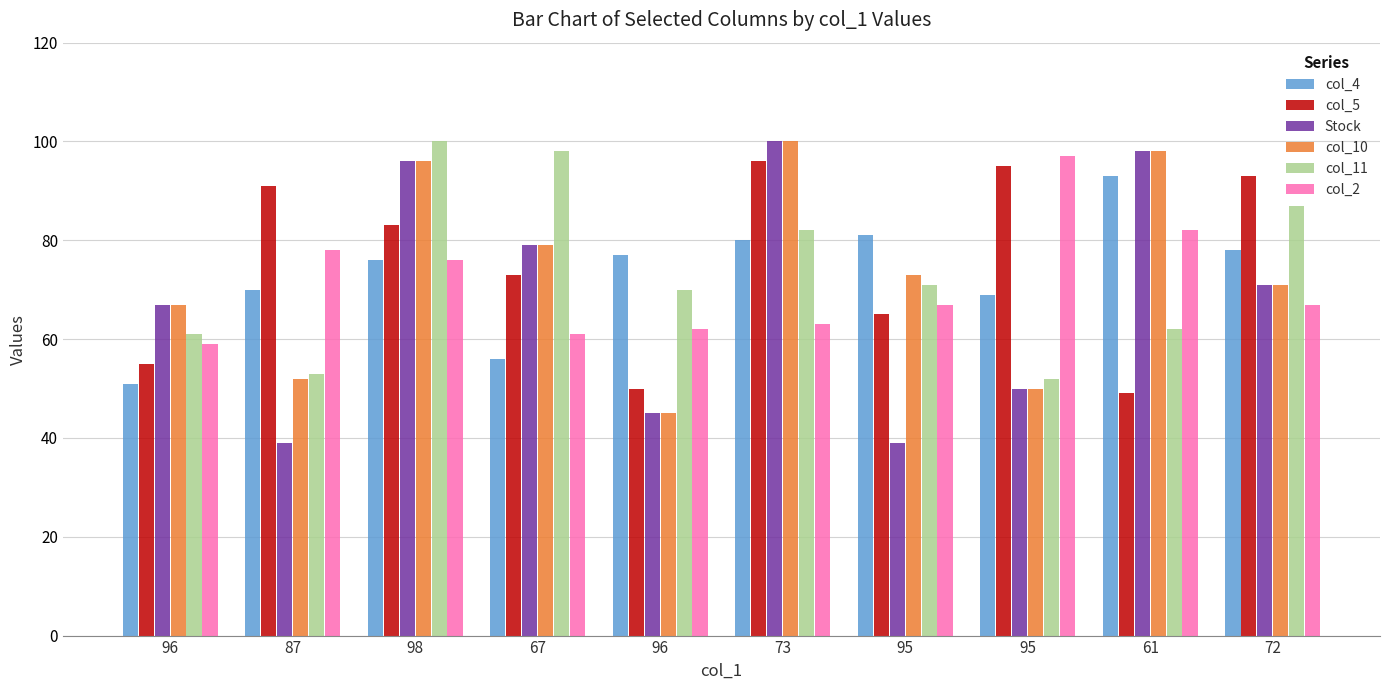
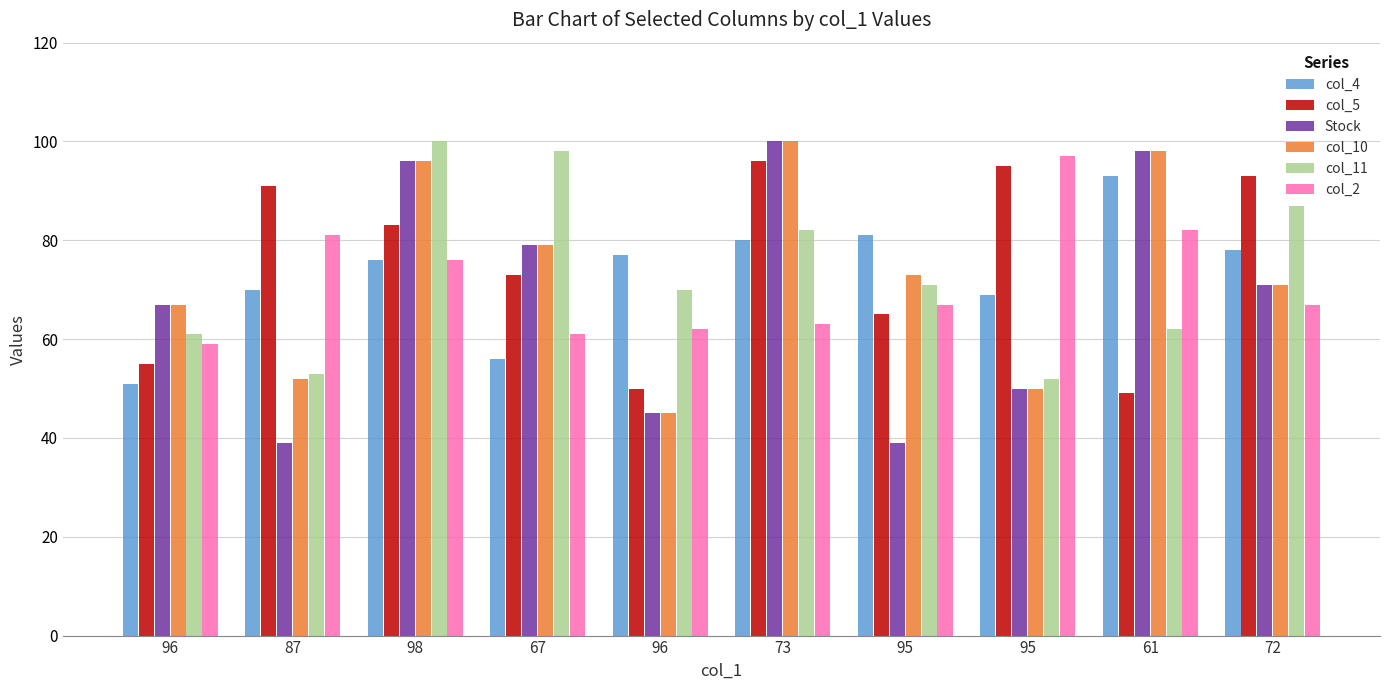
  {
    "col_4": {
      "87": 70,
      "98": 76,
      "67": 56,
      "73": 80,
      "61": 93,
      "72": 78
    },
    "col_5": {
      "87": 91,
      "98": 83,
      "67": 73,
      "73": 96,
      "61": 49,
      "72": 93
    },
    "Stock": {
      "87": 39,
      "98": 96,
      "67": 79,
      "73": 100,
      "61": 98,
      "72": 71
    },
    "col_10": {
      "87": 52,
      "98": 96,
      "67": 79,
      "73": 100,
      "61": 98,
      "72": 71
    },
    "col_11": {
      "87": 53,
      "98": 100,
      "67": 98,
      "73": 82,
      "61": 62,
      "72": 87
    },
    "col_2": {
-     "87": 78,
+     "87": 81,
      "98": 76,
      "67": 61,
      "73": 63,
      "61": 82,
      "72": 67
    }
  }
